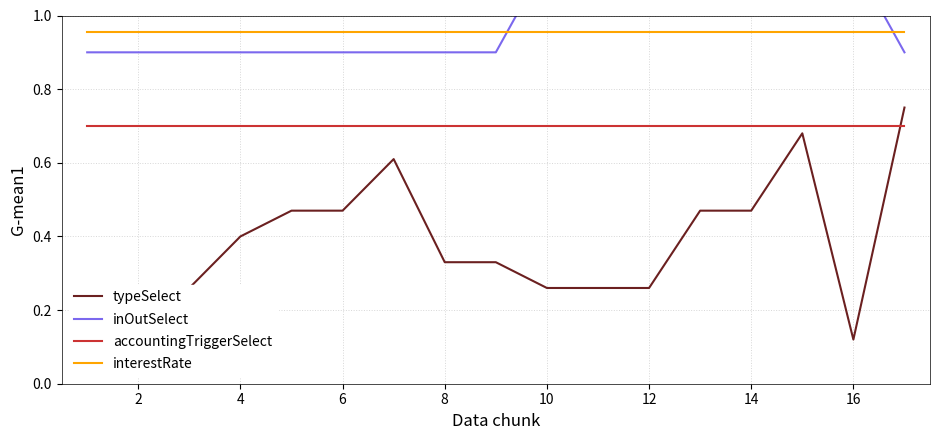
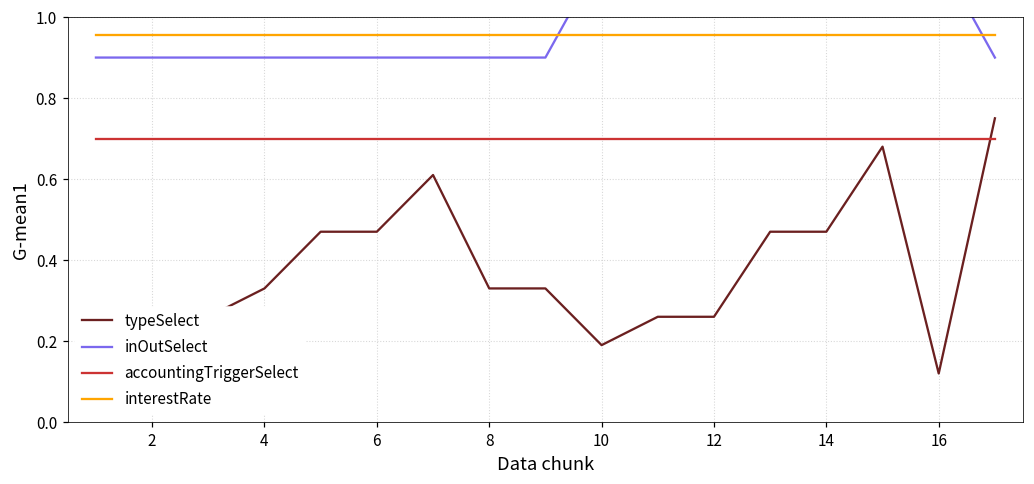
  {
    "typeSelect": {
-     "4": 0.40,
+     "4": 0.33,
      "6": 0.47,
      "8": 0.33,
-     "10": 0.26,
+     "10": 0.19,
      "12": 0.26,
      "14": 0.47,
      "16": 0.12
    },
    "inOutSelect": {
      "2": 0.90,
      "4": 0.90,
      "6": 0.90,
      "8": 0.90
    },
    "accountingTriggerSelect": {
      "2": 0.70,
      "4": 0.70,
      "6": 0.70,
      "8": 0.70,
      "10": 0.70,
      "12": 0.70,
      "14": 0.70,
      "16": 0.70
    },
    "interestRate": {
      "2": 0.96,
      "4": 0.96,
      "6": 0.96,
      "8": 0.96,
      "10": 0.96,
      "12": 0.96,
      "14": 0.96,
      "16": 0.96
    }
  }
